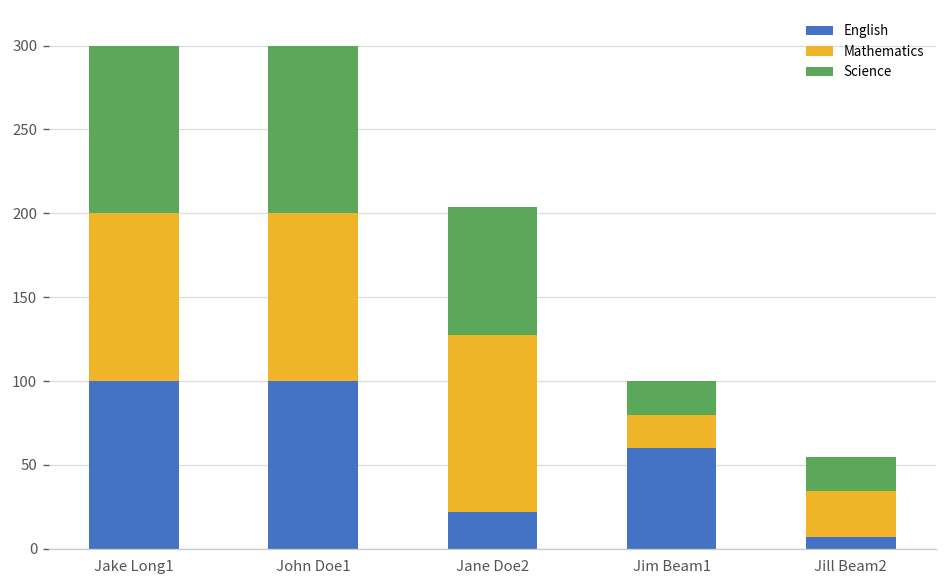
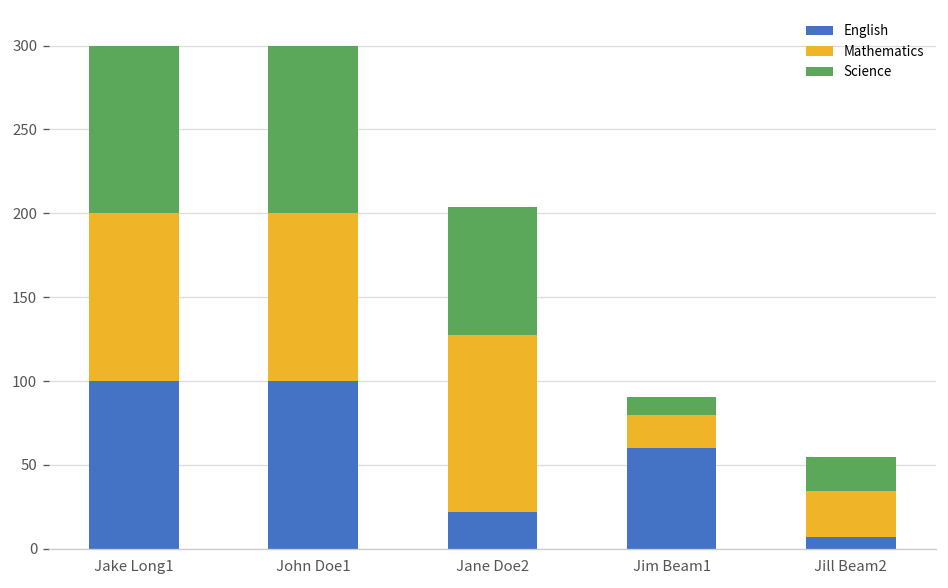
  {
    "English": {
      "Jake Long1": 100,
      "John Doe1": 100,
      "Jane Doe2": 22,
      "Jim Beam1": 60,
      "Jill Beam2": 7
    },
    "Mathematics": {
      "Jake Long1": 100,
      "John Doe1": 100,
      "Jane Doe2": 105,
      "Jim Beam1": 20,
      "Jill Beam2": 28
    },
    "Science": {
      "Jake Long1": 100,
      "John Doe1": 100,
      "Jane Doe2": 77,
-     "Jim Beam1": 20,
+     "Jim Beam1": 10,
      "Jill Beam2": 20
    }
  }
